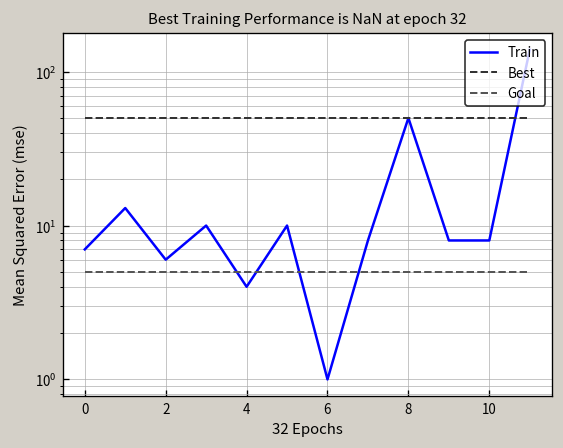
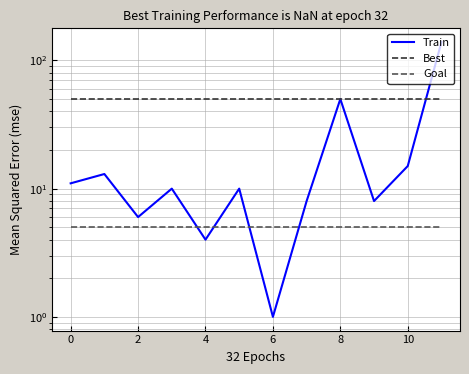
  {
    "Train": {
-     "0": 7,
+     "0": 11,
      "2": 6,
      "4": 4,
      "6": 1,
-     "10": 8
+     "10": 15
    }
  }
